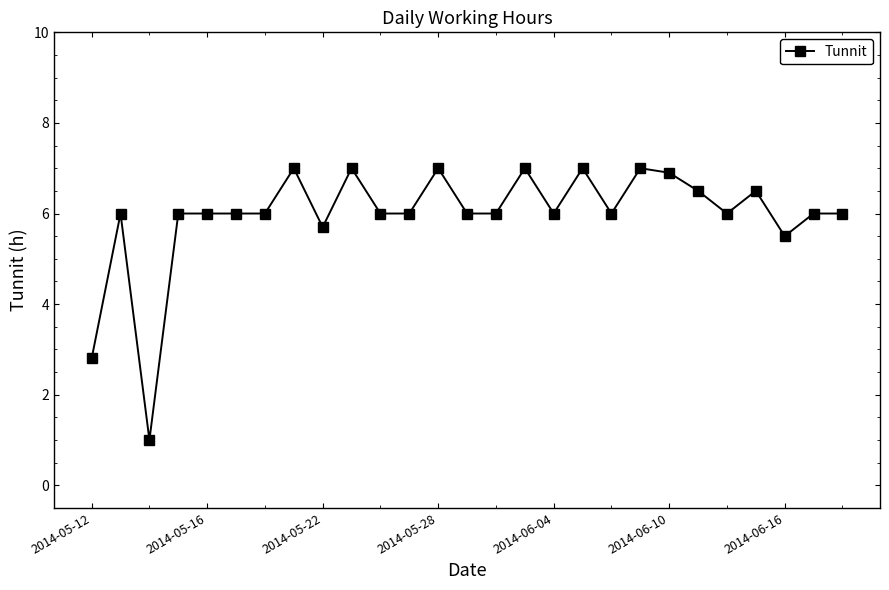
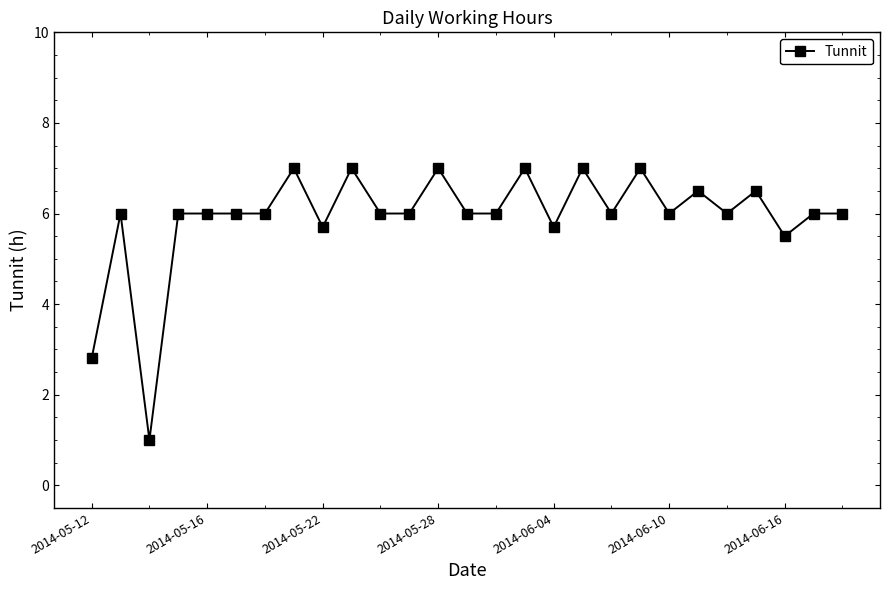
  {
    "2014-05-12": 2.8,
    "2014-05-16": 6.0,
    "2014-05-22": 5.7,
    "2014-05-28": 7.0,
-   "2014-06-04": 6.0,
-   "2014-06-10": 6.9,
+   "2014-06-04": 5.7,
+   "2014-06-10": 6.0,
    "2014-06-16": 5.5
  }
